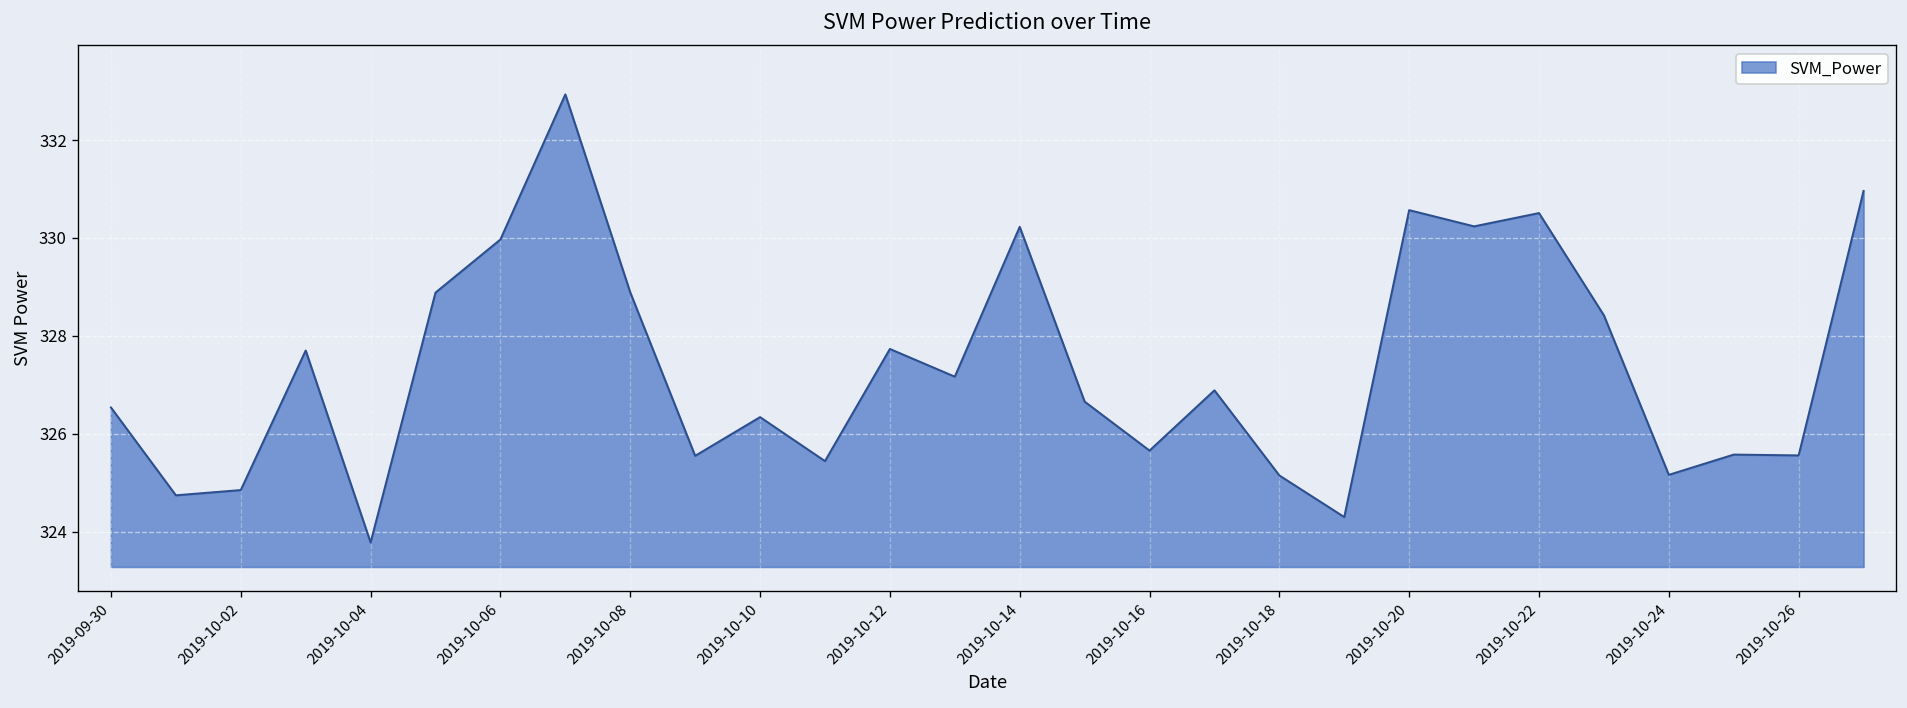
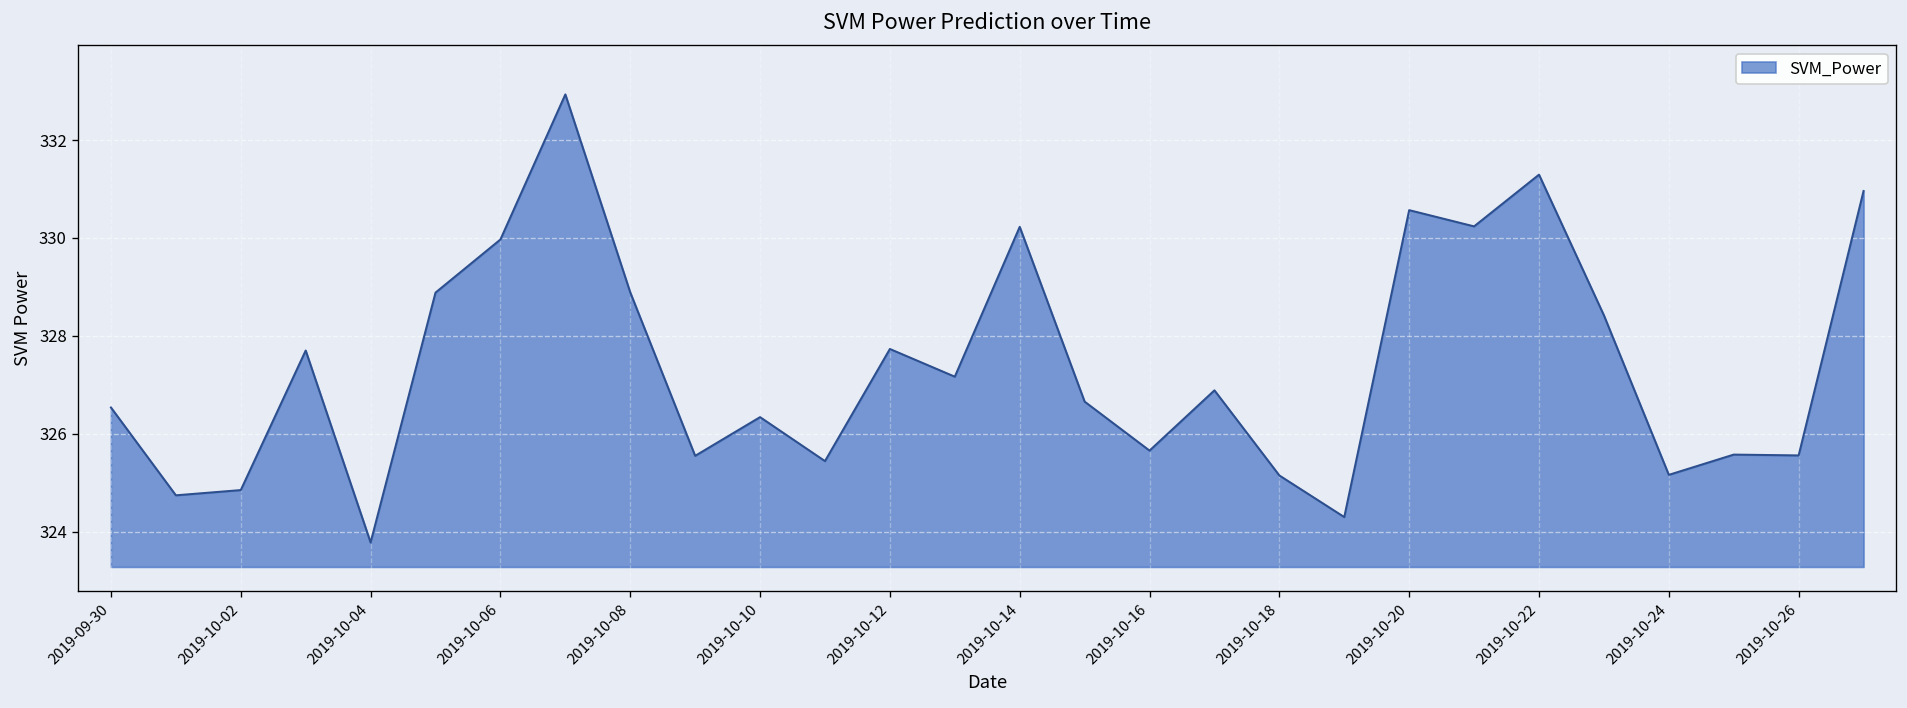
  {
    "2019-09-30": 326.5,
    "2019-10-02": 324.8,
    "2019-10-04": 323.8,
    "2019-10-06": 330.0,
    "2019-10-08": 328.9,
    "2019-10-10": 326.3,
    "2019-10-12": 327.7,
    "2019-10-14": 330.2,
    "2019-10-16": 325.7,
    "2019-10-18": 325.1,
    "2019-10-20": 330.6,
-   "2019-10-22": 330.5,
+   "2019-10-22": 331.3,
    "2019-10-24": 325.2,
    "2019-10-26": 325.6
  }
